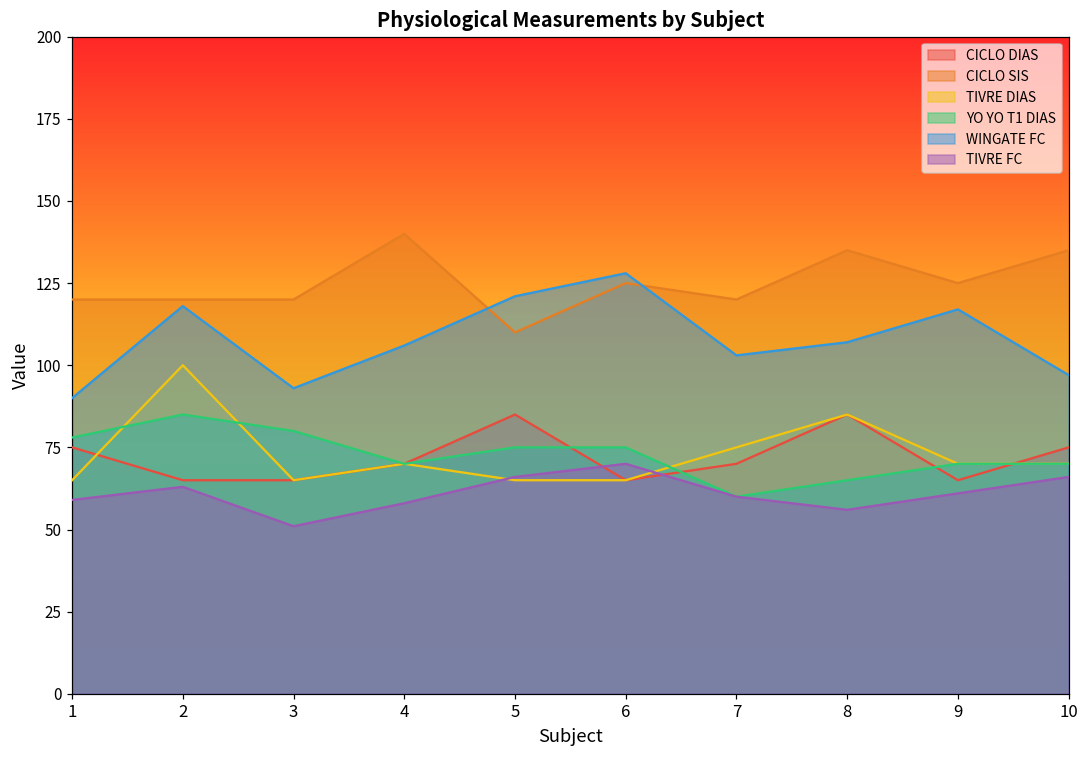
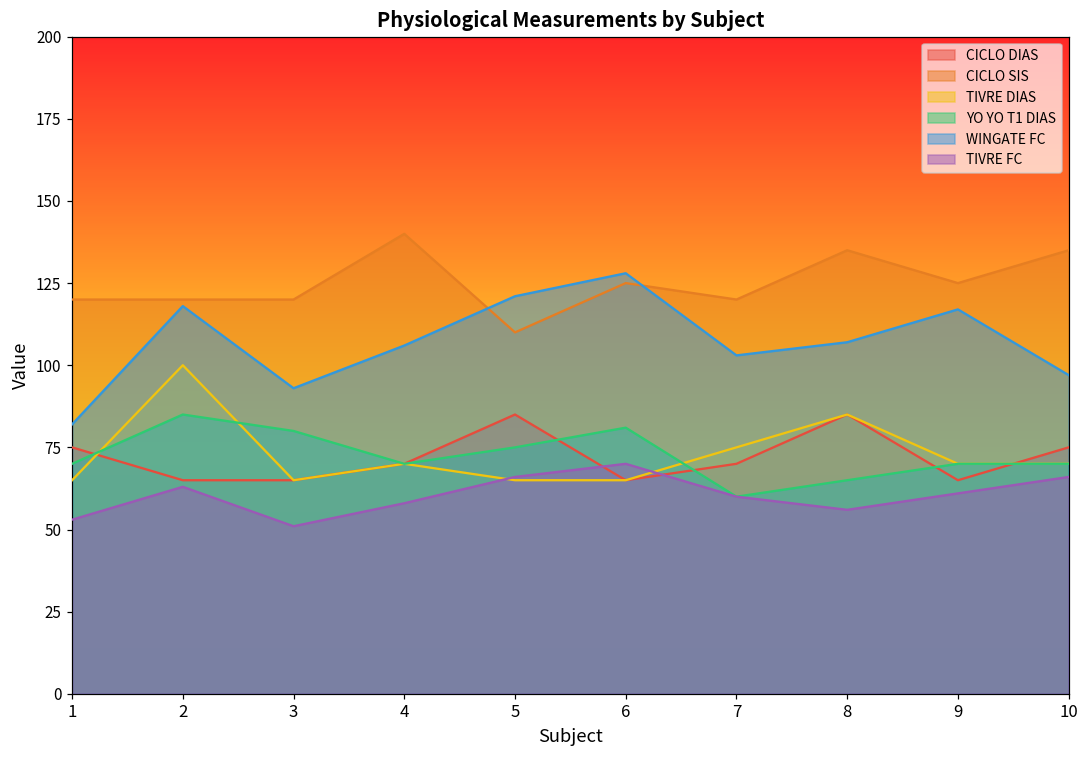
  {
    "YO YO T1 DIAS": {
-     "1": 78,
+     "1": 70,
      "2": 85,
      "3": 80,
      "5": 75,
-     "6": 75,
+     "6": 81,
      "8": 65
    },
    "WINGATE FC": {
-     "1": 90,
+     "1": 82,
      "2": 118,
      "3": 93,
      "4": 106,
      "5": 121,
      "6": 128,
      "7": 103,
      "8": 107,
      "9": 117,
      "10": 97
    },
    "TIVRE FC": {
-     "1": 59,
+     "1": 53,
      "2": 63,
      "3": 51,
      "4": 58,
      "5": 66,
      "6": 70,
      "8": 56,
      "9": 61,
      "10": 66
    }
  }
